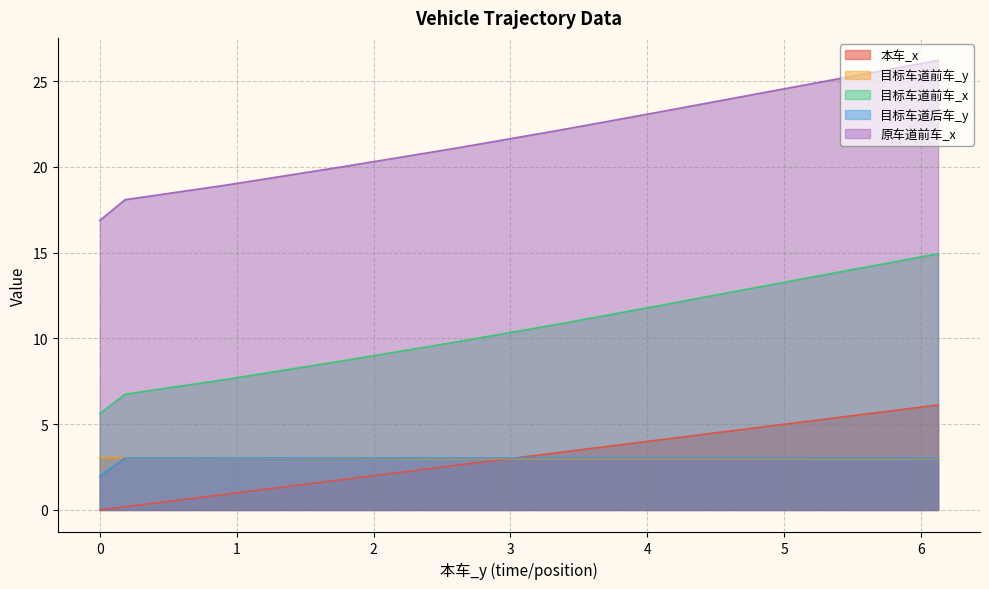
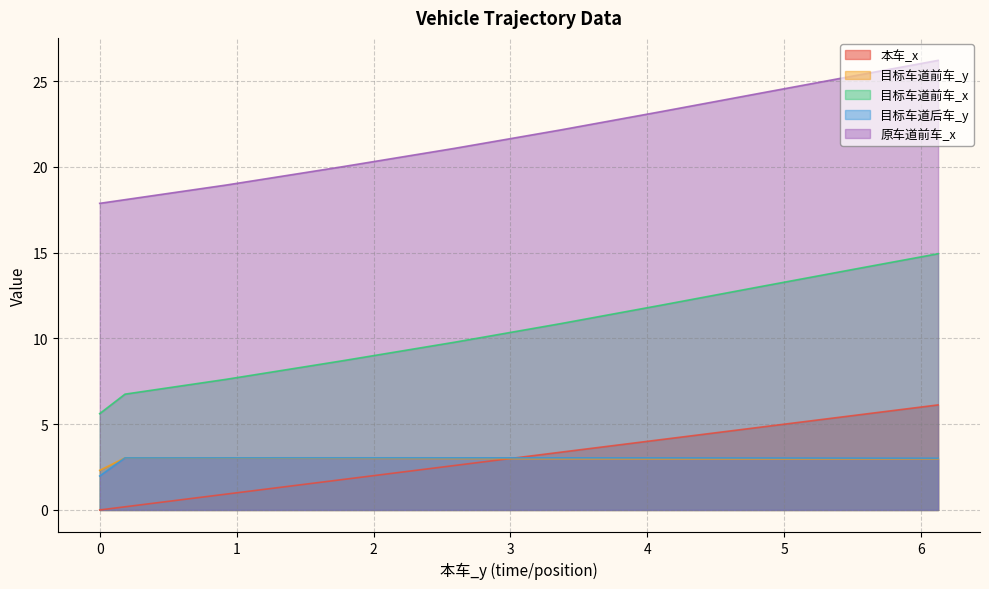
  {
    "本车_x": {
      "0": 0.0
    },
    "目标车道前车_y": {
-     "0": 3.0
+     "0": 2.3
    },
    "目标车道前车_x": {
      "0": 5.6
    },
    "目标车道后车_y": {
      "0": 2.0
    },
    "原车道前车_x": {
-     "0": 16.9
+     "0": 17.9
    }
  }
